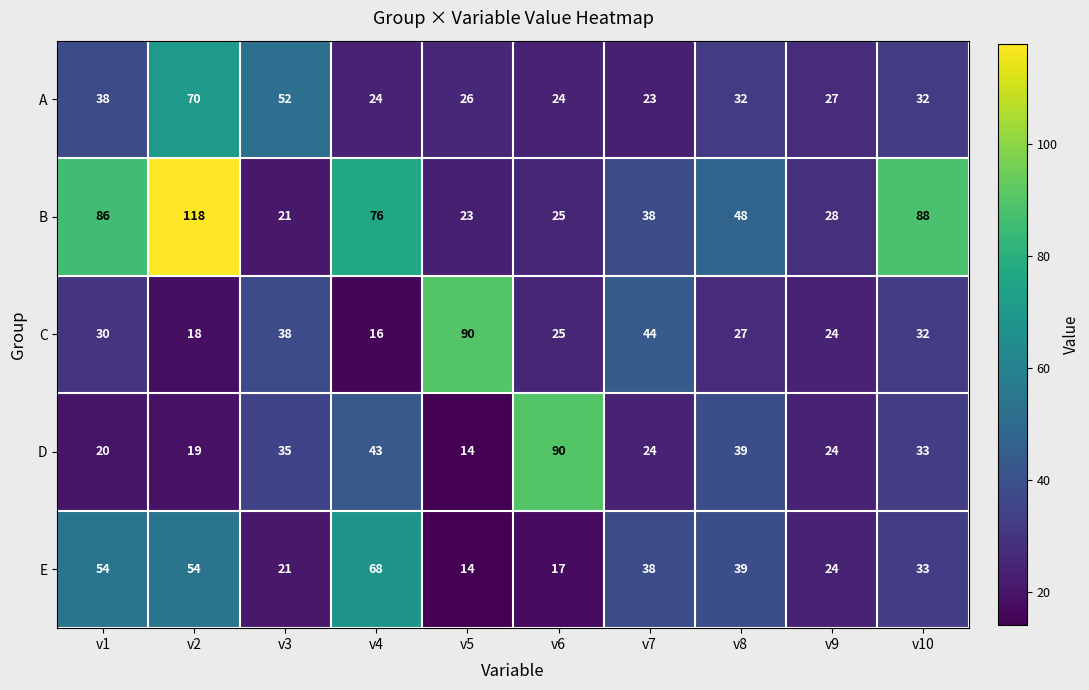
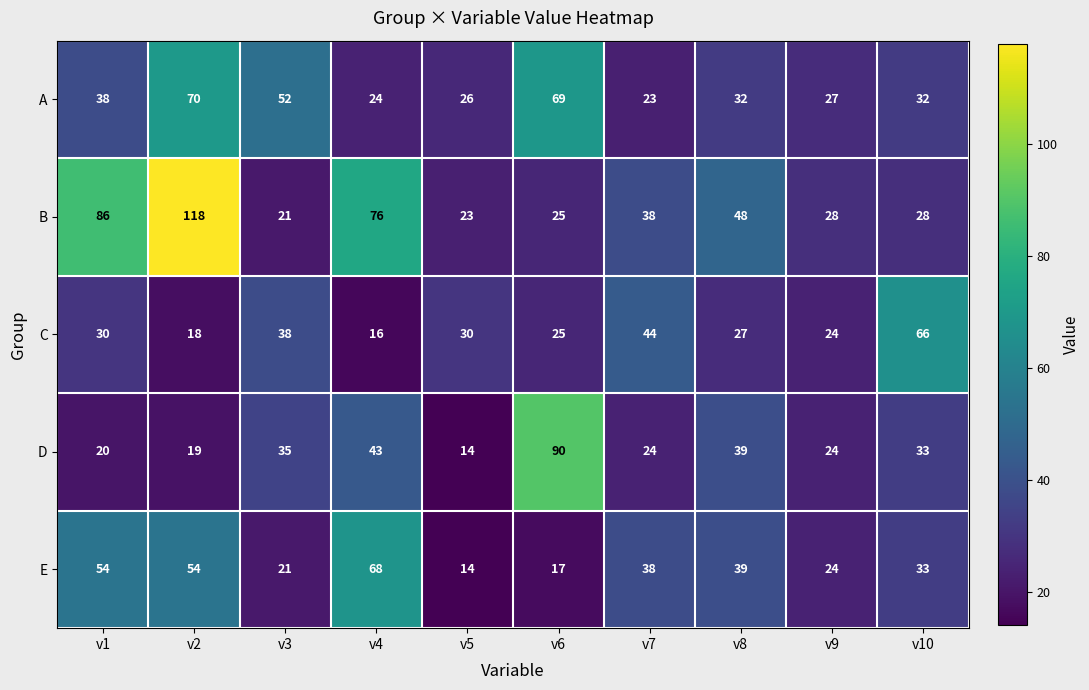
  {
    "A": {
      "v1": 38,
      "v2": 70,
      "v3": 52,
      "v4": 24,
      "v5": 26,
-     "v6": 24,
+     "v6": 69,
      "v7": 23,
      "v8": 32,
      "v9": 27,
      "v10": 32
    },
    "B": {
      "v1": 86,
      "v2": 118,
      "v3": 21,
      "v4": 76,
      "v5": 23,
      "v6": 25,
      "v7": 38,
      "v8": 48,
      "v9": 28,
-     "v10": 88
+     "v10": 28
    },
    "C": {
      "v1": 30,
      "v2": 18,
      "v3": 38,
      "v4": 16,
-     "v5": 90,
+     "v5": 30,
      "v6": 25,
      "v7": 44,
      "v8": 27,
      "v9": 24,
-     "v10": 32
+     "v10": 66
    },
    "D": {
      "v1": 20,
      "v2": 19,
      "v3": 35,
      "v4": 43,
      "v5": 14,
      "v6": 90,
      "v7": 24,
      "v8": 39,
      "v9": 24,
      "v10": 33
    },
    "E": {
      "v1": 54,
      "v2": 54,
      "v3": 21,
      "v4": 68,
      "v5": 14,
      "v6": 17,
      "v7": 38,
      "v8": 39,
      "v9": 24,
      "v10": 33
    }
  }
